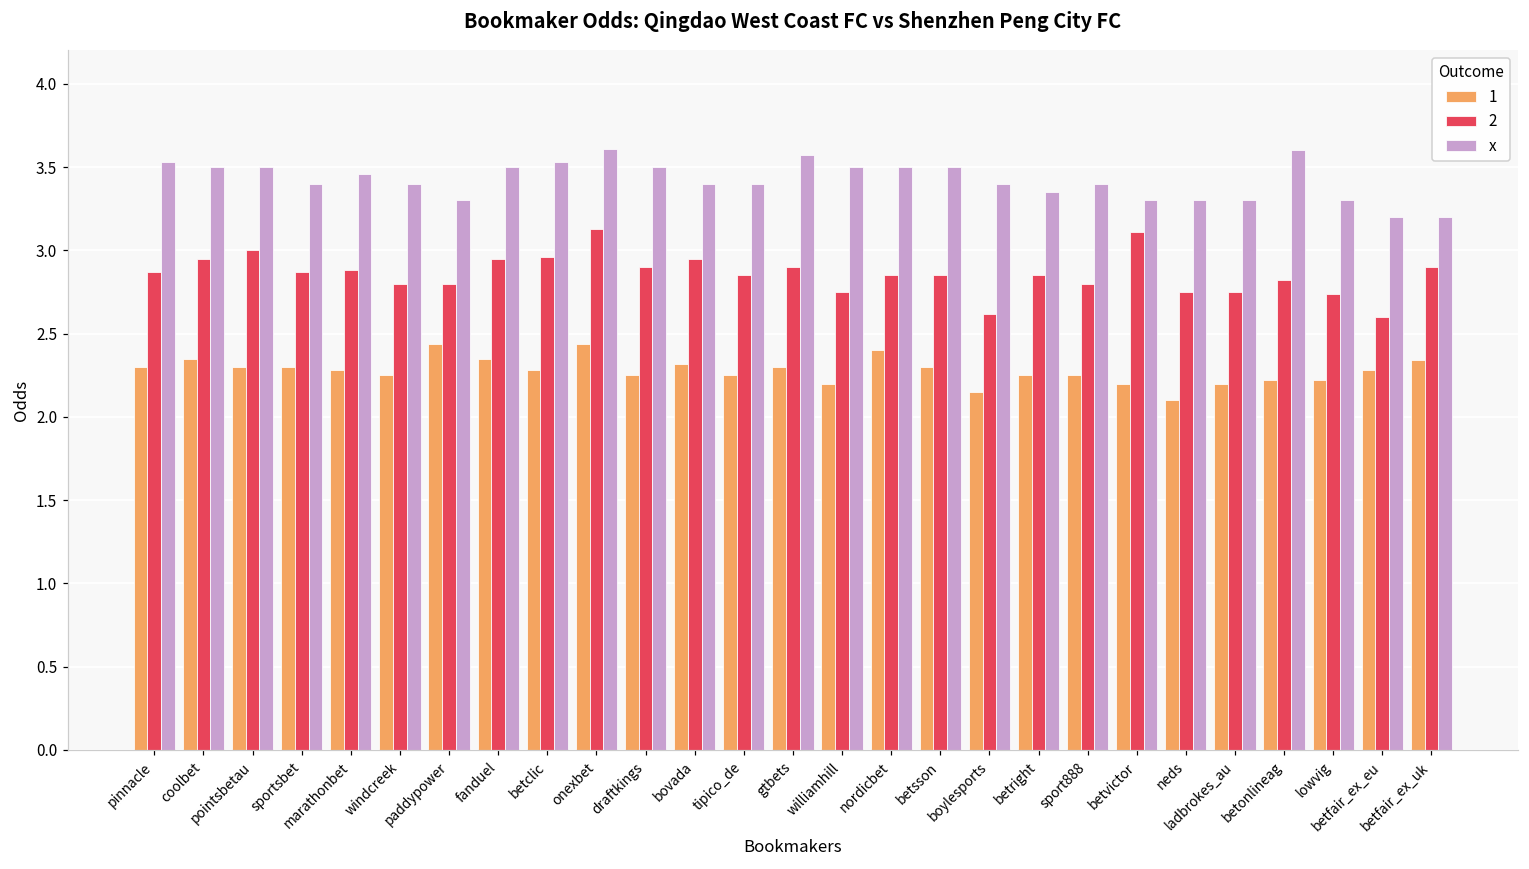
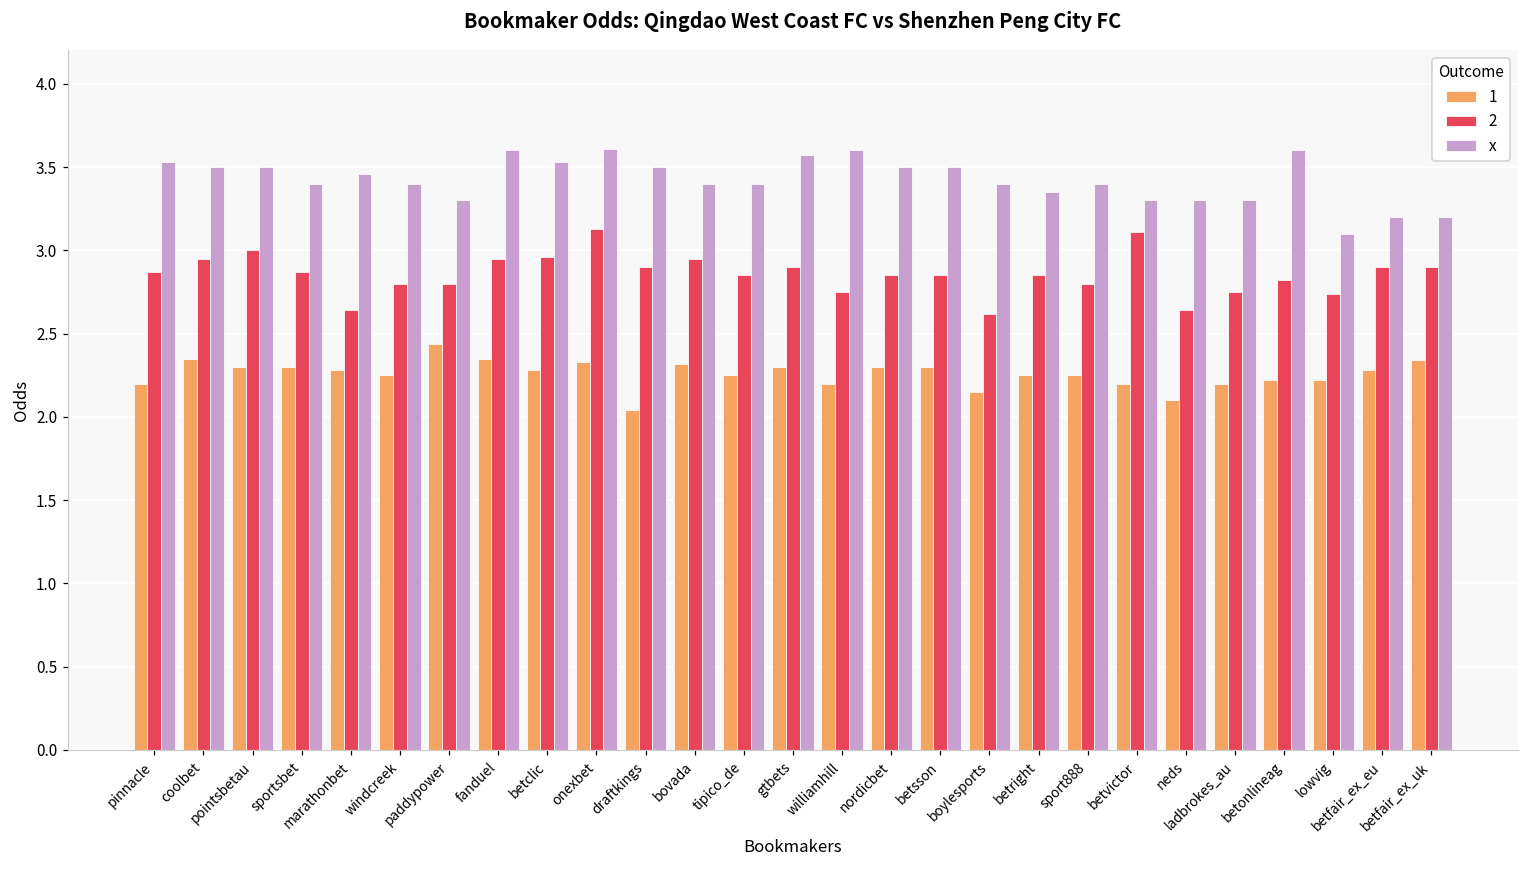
  {
    "1": {
-     "pinnacle": 2.3,
+     "pinnacle": 2.2,
      "coolbet": 2.35,
      "pointsbetau": 2.30,
      "sportsbet": 2.30,
      "marathonbet": 2.28,
      "windcreek": 2.25,
      "paddypower": 2.44,
      "fanduel": 2.35,
      "betclic": 2.28,
-     "onexbet": 2.44,
-     "draftkings": 2.25,
+     "onexbet": 2.33,
+     "draftkings": 2.04,
      "bovada": 2.32,
      "tipico_de": 2.25,
      "gtbets": 2.30,
      "williamhill": 2.20,
-     "nordicbet": 2.4,
+     "nordicbet": 2.3,
      "betsson": 2.30,
      "boylesports": 2.15,
      "betright": 2.25,
      "sport888": 2.25,
      "betvictor": 2.20,
      "neds": 2.10,
      "ladbrokes_au": 2.20,
      "betonlineag": 2.22,
      "lowvig": 2.22,
      "betfair_ex_eu": 2.28,
      "betfair_ex_uk": 2.34
    },
    "2": {
      "pinnacle": 2.87,
      "coolbet": 2.95,
      "pointsbetau": 3.00,
      "sportsbet": 2.87,
-     "marathonbet": 2.88,
+     "marathonbet": 2.64,
      "windcreek": 2.80,
      "paddypower": 2.80,
      "fanduel": 2.95,
      "betclic": 2.96,
      "onexbet": 3.13,
      "draftkings": 2.90,
      "bovada": 2.95,
      "tipico_de": 2.85,
      "gtbets": 2.90,
      "williamhill": 2.75,
      "nordicbet": 2.85,
      "betsson": 2.85,
      "boylesports": 2.62,
      "betright": 2.85,
      "sport888": 2.80,
      "betvictor": 3.11,
-     "neds": 2.75,
+     "neds": 2.64,
      "ladbrokes_au": 2.75,
      "betonlineag": 2.82,
      "lowvig": 2.74,
-     "betfair_ex_eu": 2.6,
+     "betfair_ex_eu": 2.9,
      "betfair_ex_uk": 2.90
    },
    "x": {
      "pinnacle": 3.53,
      "coolbet": 3.5,
      "pointsbetau": 3.5,
      "sportsbet": 3.4,
      "marathonbet": 3.46,
      "windcreek": 3.4,
      "paddypower": 3.3,
-     "fanduel": 3.5,
+     "fanduel": 3.6,
      "betclic": 3.53,
      "onexbet": 3.6,
      "draftkings": 3.5,
      "bovada": 3.4,
      "tipico_de": 3.4,
      "gtbets": 3.57,
-     "williamhill": 3.5,
+     "williamhill": 3.6,
      "nordicbet": 3.5,
      "betsson": 3.5,
      "boylesports": 3.4,
      "betright": 3.35,
      "sport888": 3.4,
      "betvictor": 3.3,
      "neds": 3.3,
      "ladbrokes_au": 3.3,
      "betonlineag": 3.6,
-     "lowvig": 3.3,
+     "lowvig": 3.1,
      "betfair_ex_eu": 3.2,
      "betfair_ex_uk": 3.2
    }
  }
